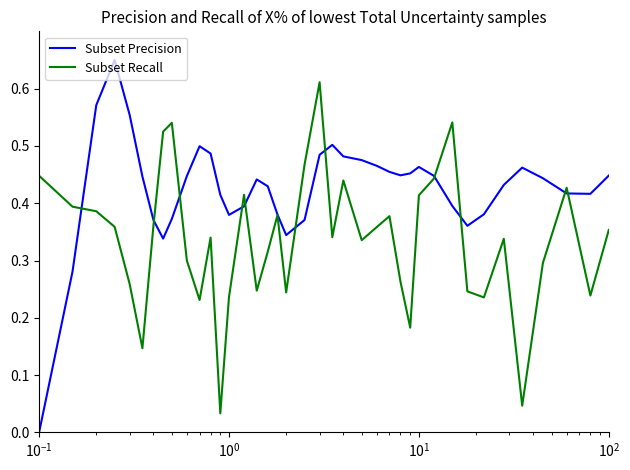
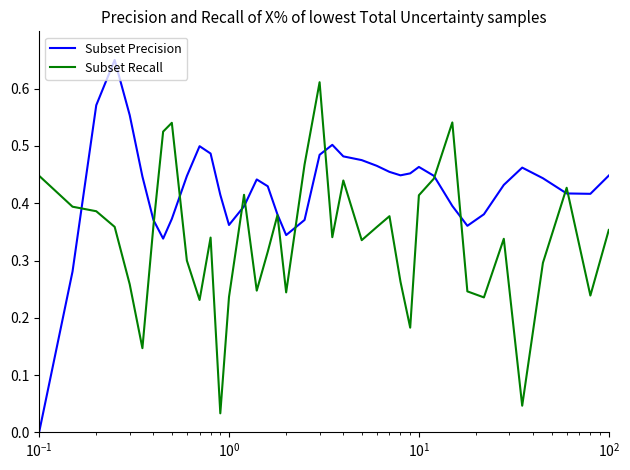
  {
    "Subset Precision": {
      "10^-1": 0.00,
-     "10^0": 0.38,
+     "10^0": 0.36,
      "10^1": 0.46,
      "10^2": 0.45
    },
    "Subset Recall": {
      "10^-1": 0.45,
      "10^0": 0.24,
      "10^1": 0.41,
      "10^2": 0.35
    }
  }
